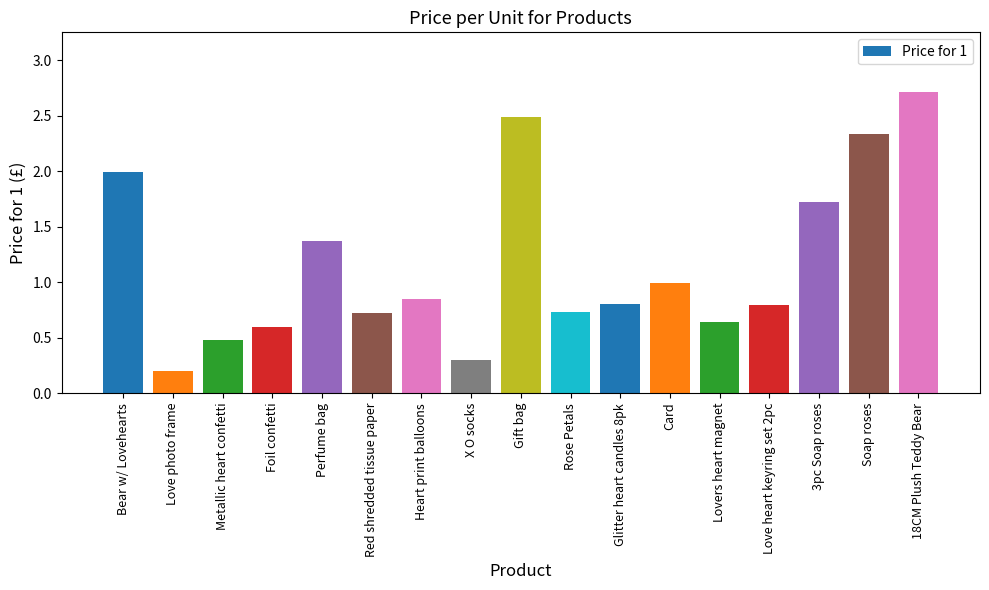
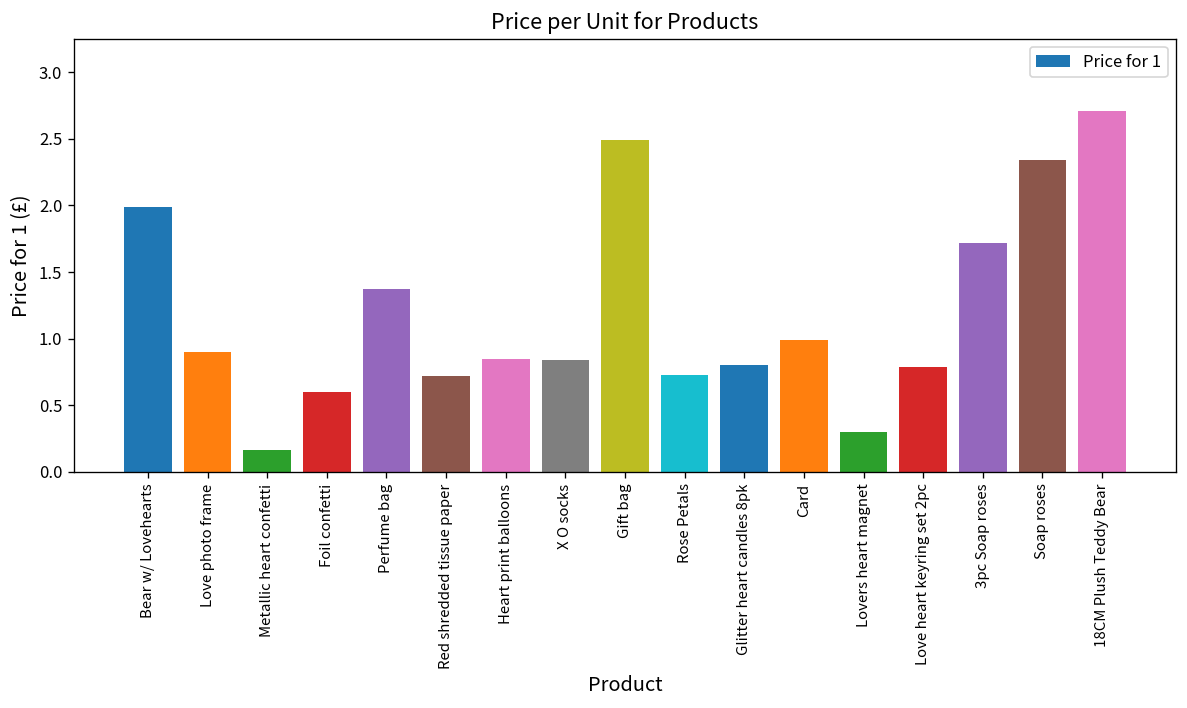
  {
    "Bear w/ Lovehearts": 1.99,
-   "Love photo frame": 0.2,
-   "Metallic heart confetti": 0.48,
+   "Love photo frame": 0.9,
+   "Metallic heart confetti": 0.16,
    "Foil confetti": 0.60,
    "Perfume bag": 1.37,
    "Red shredded tissue paper": 0.72,
    "Heart print balloons": 0.85,
-   "X O socks": 0.30,
+   "X O socks": 0.84,
    "Gift bag": 2.49,
    "Rose Petals": 0.73,
    "Glitter heart candles 8pk": 0.80,
    "Card": 0.99,
-   "Lovers heart magnet": 0.64,
+   "Lovers heart magnet": 0.30,
    "Love heart keyring set 2pc": 0.79,
    "3pc Soap roses": 1.72,
    "Soap roses": 2.34,
    "18CM Plush Teddy Bear": 2.71
  }
